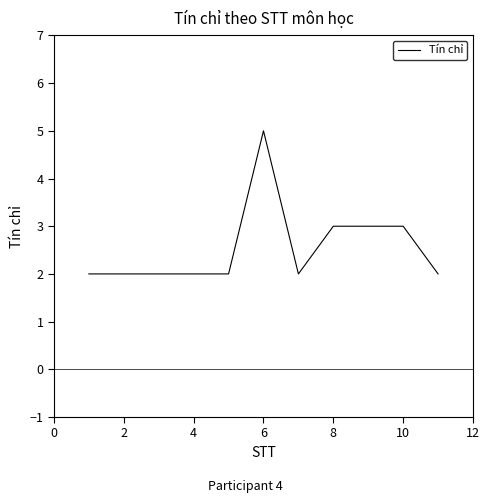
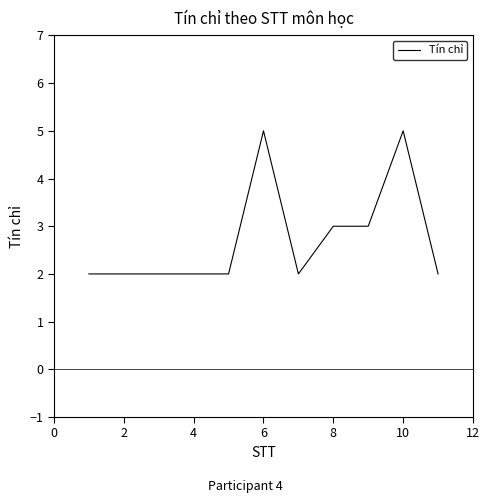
  {
    "2": 2,
    "4": 2,
    "6": 5,
    "8": 3,
-   "10": 3
+   "10": 5
  }
